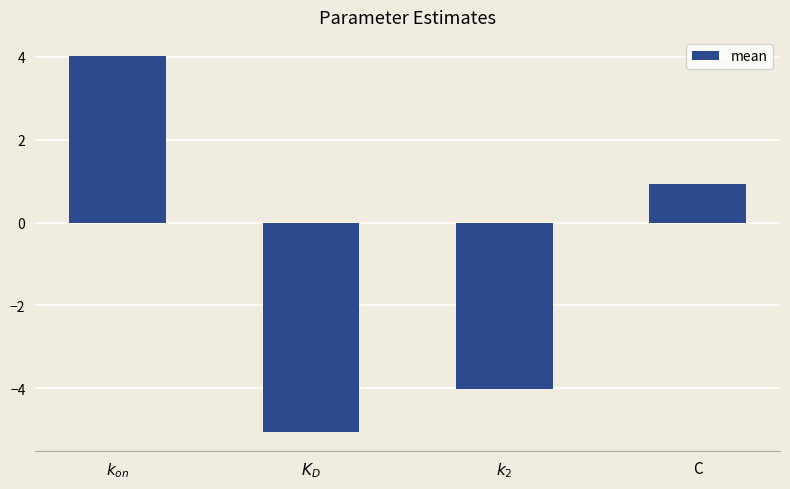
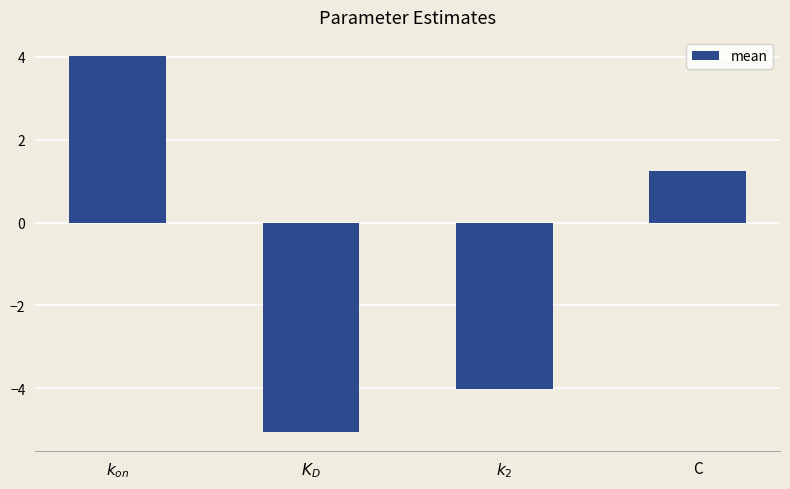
  {
-   "C": 0.9
+   "C": 1.2
  }
